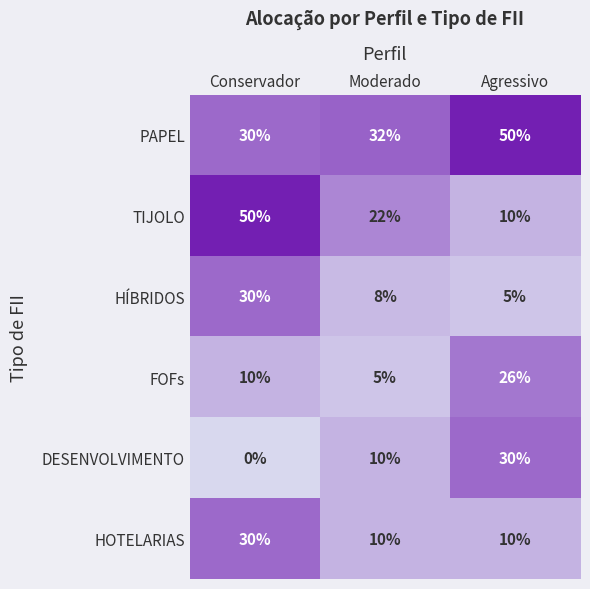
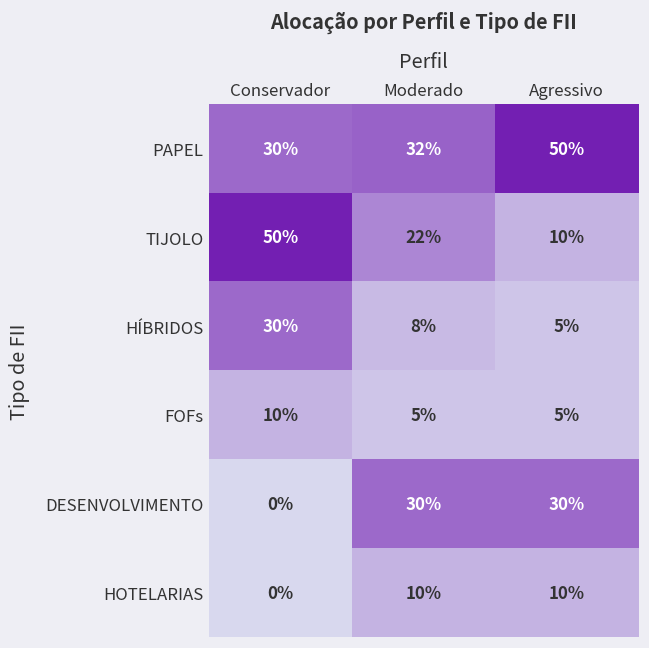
  {
    "PAPEL": {
      "Conservador": "30%",
      "Moderado": "32%",
      "Agressivo": "50%"
    },
    "TIJOLO": {
      "Conservador": "50%",
      "Moderado": "22%",
      "Agressivo": "10%"
    },
    "HÍBRIDOS": {
      "Conservador": "30%",
      "Moderado": "8%",
      "Agressivo": "5%"
    },
    "FOFs": {
      "Conservador": "10%",
      "Moderado": "5%",
-     "Agressivo": "26%"
+     "Agressivo": "5%"
    },
    "DESENVOLVIMENTO": {
      "Conservador": "0%",
-     "Moderado": "10%",
+     "Moderado": "30%",
      "Agressivo": "30%"
    },
    "HOTELARIAS": {
-     "Conservador": "30%",
+     "Conservador": "0%",
      "Moderado": "10%",
      "Agressivo": "10%"
    }
  }
